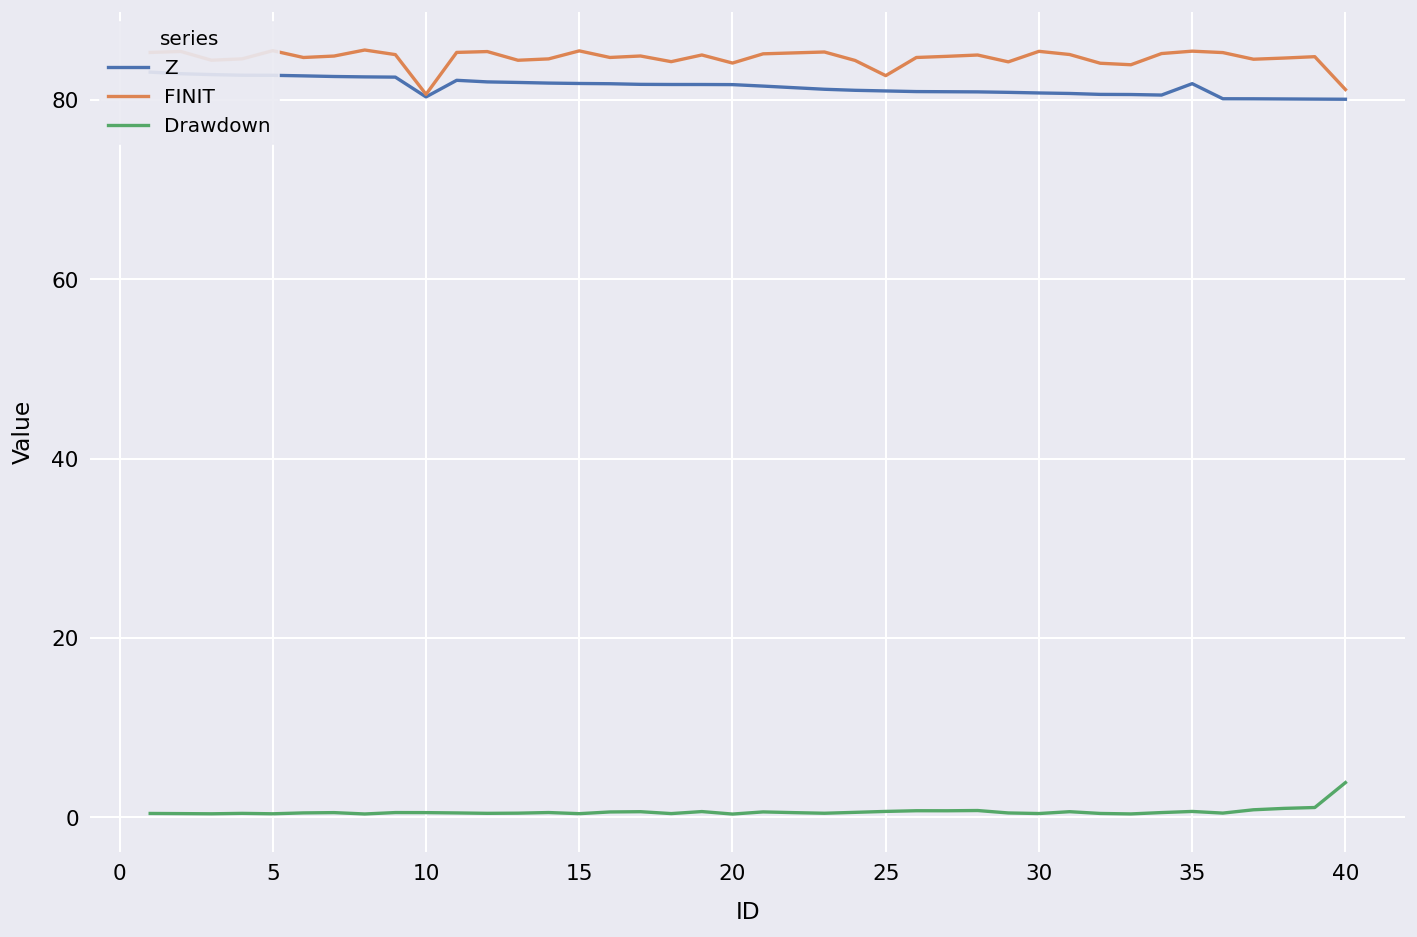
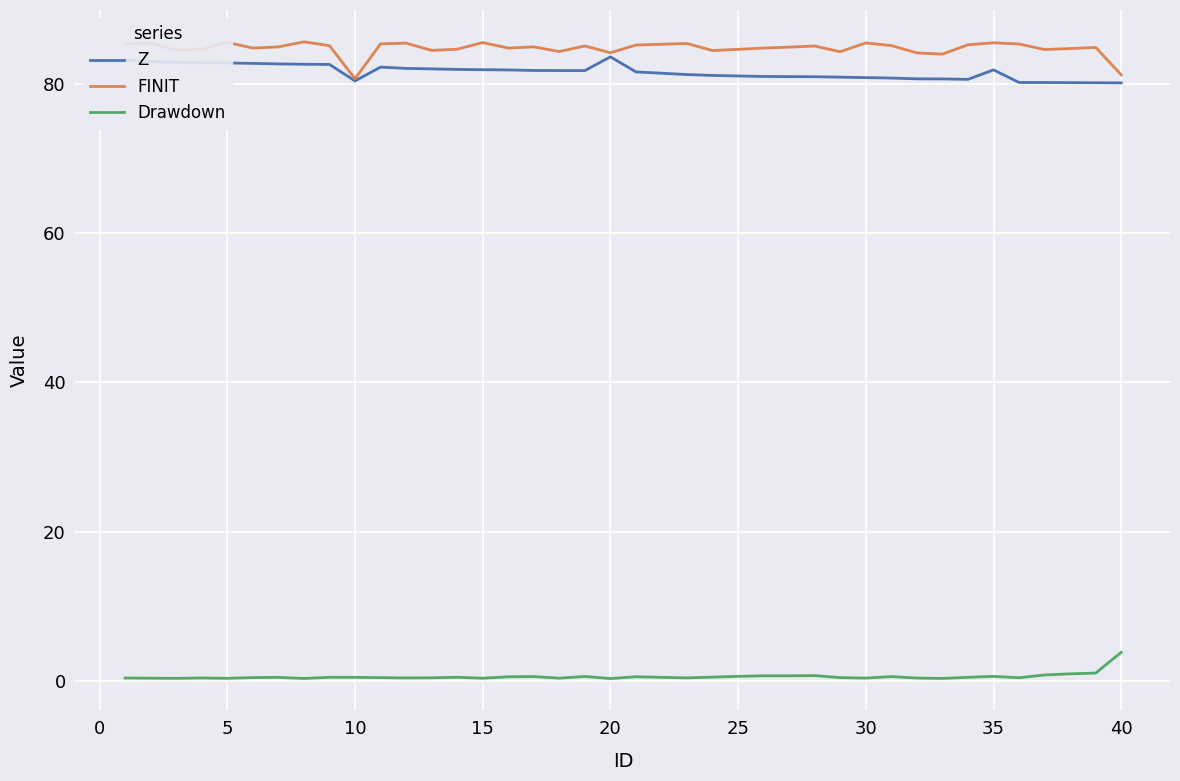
  {
    "Z": {
      "15": 82,
-     "20": 82,
+     "20": 84,
      "25": 81,
      "30": 81,
      "35": 82,
      "40": 80
    },
    "FINIT": {
      "15": 85,
      "20": 84,
-     "25": 83,
+     "25": 85,
      "30": 85,
      "35": 85,
      "40": 81
    },
    "Drawdown": {
      "5": 0,
      "10": 1,
      "15": 0,
      "20": 0,
      "25": 1,
      "30": 0,
      "35": 1,
      "40": 4
    }
  }
